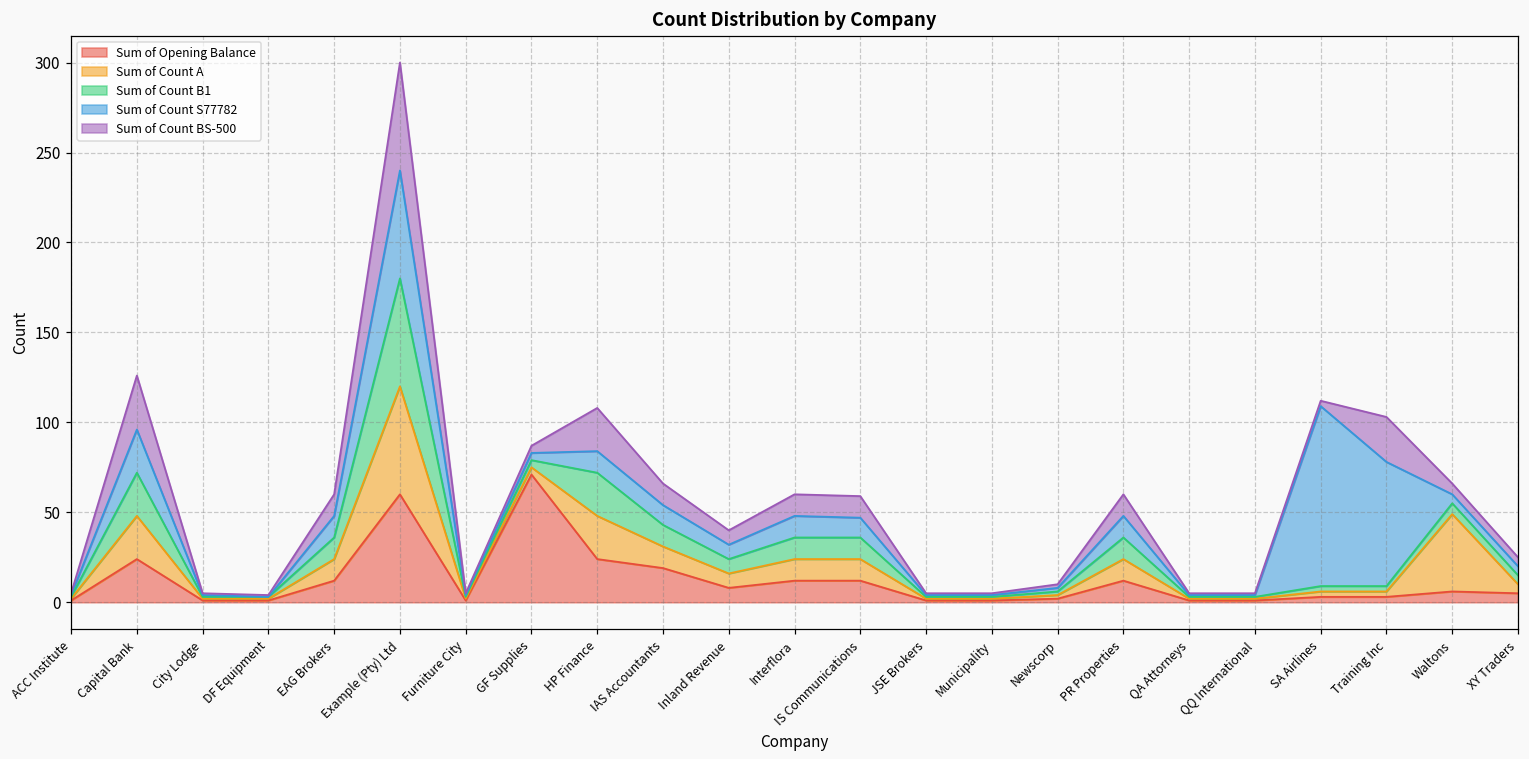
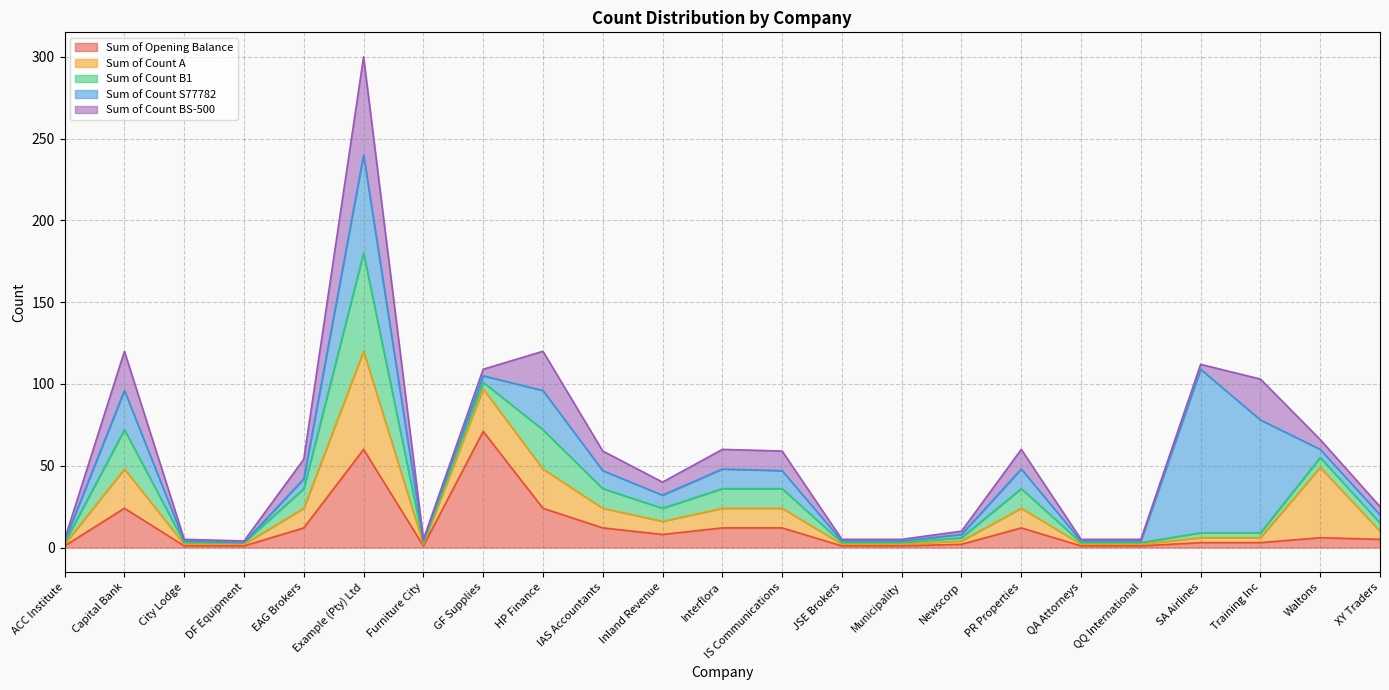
  {
    "Sum of Opening Balance": {
      "Capital Bank": 24,
      "EAG Brokers": 12,
      "Example (Pty) Ltd": 60,
      "GF Supplies": 71,
      "HP Finance": 24,
-     "IAS Accountants": 19,
+     "IAS Accountants": 12,
      "Inland Revenue": 8,
      "Interflora": 12,
      "IS Communications": 12,
      "Newscorp": 2,
      "PR Properties": 12,
      "SA Airlines": 3,
      "Training Inc": 3,
      "Waltons": 6,
      "XY Traders": 5
    },
    "Sum of Count A": {
      "Capital Bank": 24,
      "EAG Brokers": 12,
      "Example (Pty) Ltd": 60,
-     "GF Supplies": 4,
+     "GF Supplies": 26,
      "HP Finance": 24,
      "IAS Accountants": 12,
      "Inland Revenue": 8,
      "Interflora": 12,
      "IS Communications": 12,
      "Newscorp": 2,
      "PR Properties": 12,
      "SA Airlines": 3,
      "Training Inc": 3,
      "Waltons": 43,
      "XY Traders": 5
    },
    "Sum of Count B1": {
      "Capital Bank": 24,
      "EAG Brokers": 12,
      "Example (Pty) Ltd": 60,
      "GF Supplies": 4,
      "HP Finance": 24,
      "IAS Accountants": 12,
      "Inland Revenue": 8,
      "Interflora": 12,
      "IS Communications": 12,
      "Newscorp": 2,
      "PR Properties": 12,
      "SA Airlines": 3,
      "Training Inc": 3,
      "Waltons": 6,
      "XY Traders": 5
    },
    "Sum of Count S77782": {
      "Capital Bank": 24,
-     "EAG Brokers": 12,
+     "EAG Brokers": 6,
      "Example (Pty) Ltd": 60,
      "GF Supplies": 4,
-     "HP Finance": 12,
+     "HP Finance": 24,
      "IAS Accountants": 11,
      "Inland Revenue": 8,
      "Interflora": 12,
      "IS Communications": 11,
      "Newscorp": 2,
      "PR Properties": 12,
      "SA Airlines": 100,
      "Training Inc": 69,
      "Waltons": 5,
      "XY Traders": 5
    },
    "Sum of Count BS-500": {
-     "Capital Bank": 30,
+     "Capital Bank": 24,
      "EAG Brokers": 12,
      "Example (Pty) Ltd": 60,
      "GF Supplies": 4,
      "HP Finance": 24,
      "IAS Accountants": 12,
      "Inland Revenue": 8,
      "Interflora": 12,
      "IS Communications": 12,
      "Newscorp": 2,
      "PR Properties": 12,
      "SA Airlines": 3,
      "Training Inc": 25,
      "Waltons": 6,
      "XY Traders": 5
    }
  }
